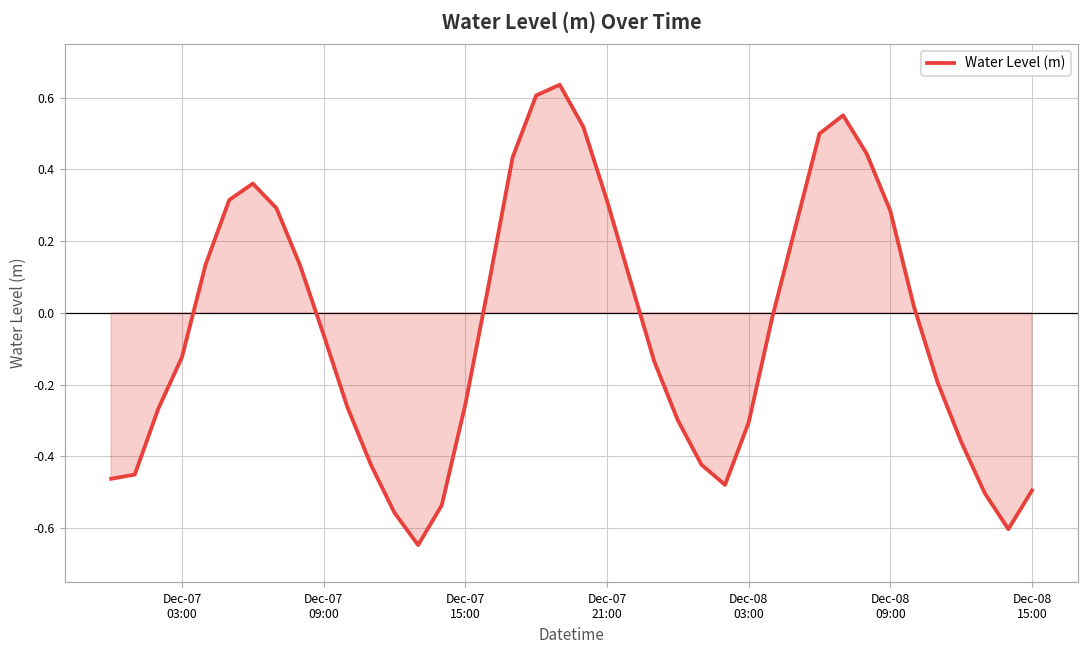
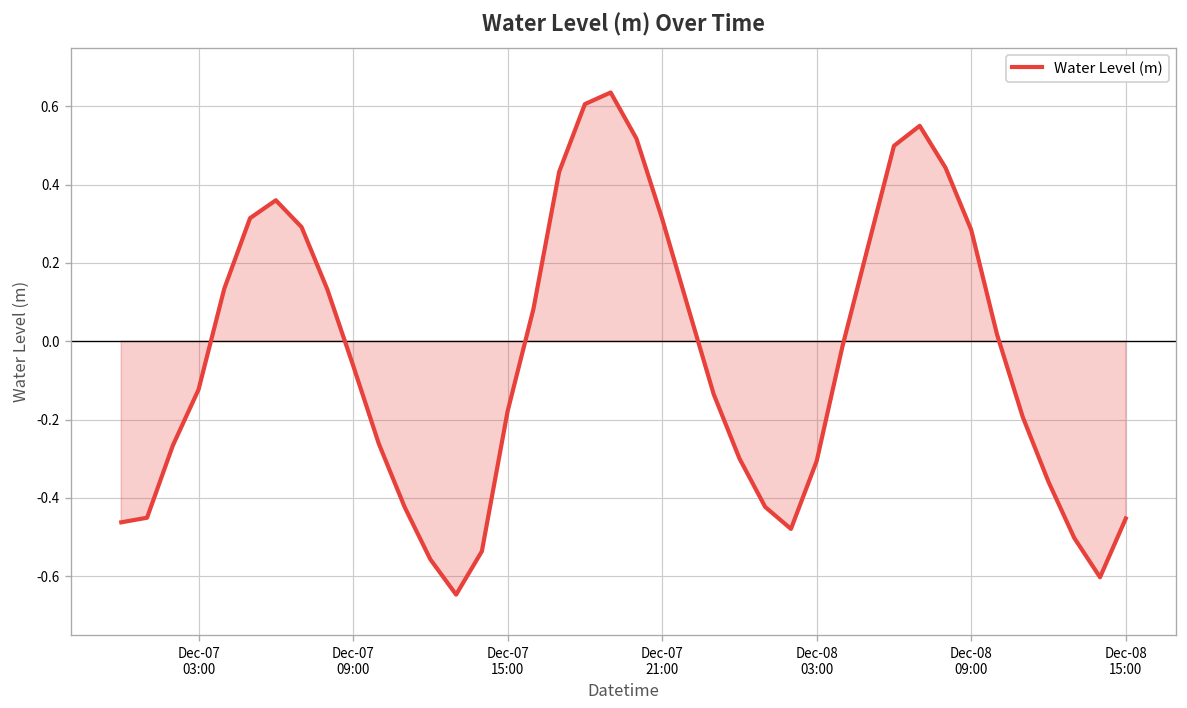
  {
    "Dec-07 03:00": -0.12,
    "Dec-07 09:00": -0.06,
-   "Dec-07 15:00": -0.26,
+   "Dec-07 15:00": -0.18,
    "Dec-07 21:00": 0.31,
    "Dec-08 03:00": -0.31,
    "Dec-08 09:00": 0.28,
-   "Dec-08 15:00": -0.49
+   "Dec-08 15:00": -0.45
  }
